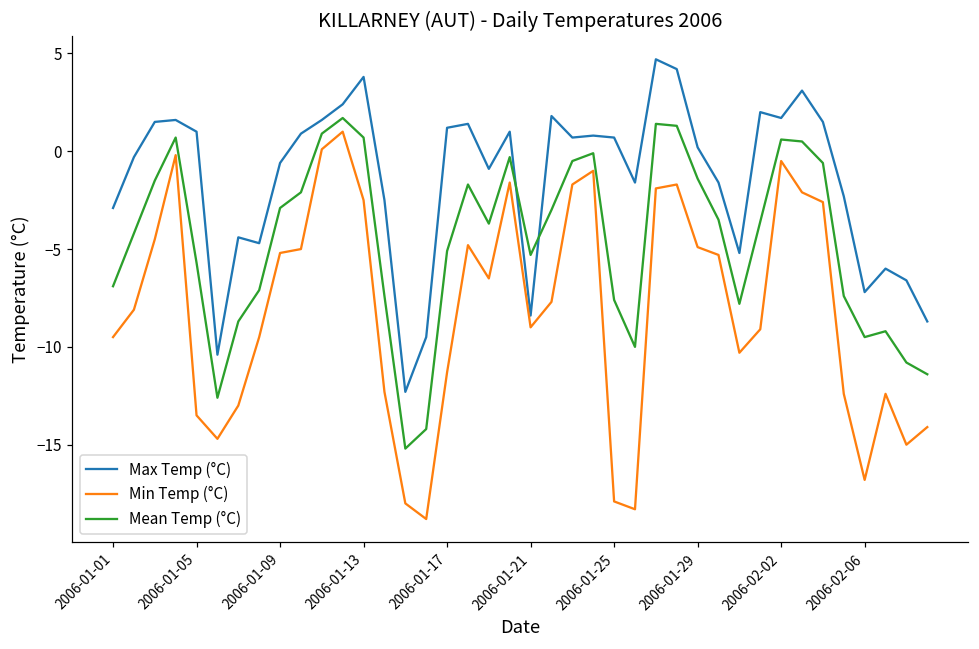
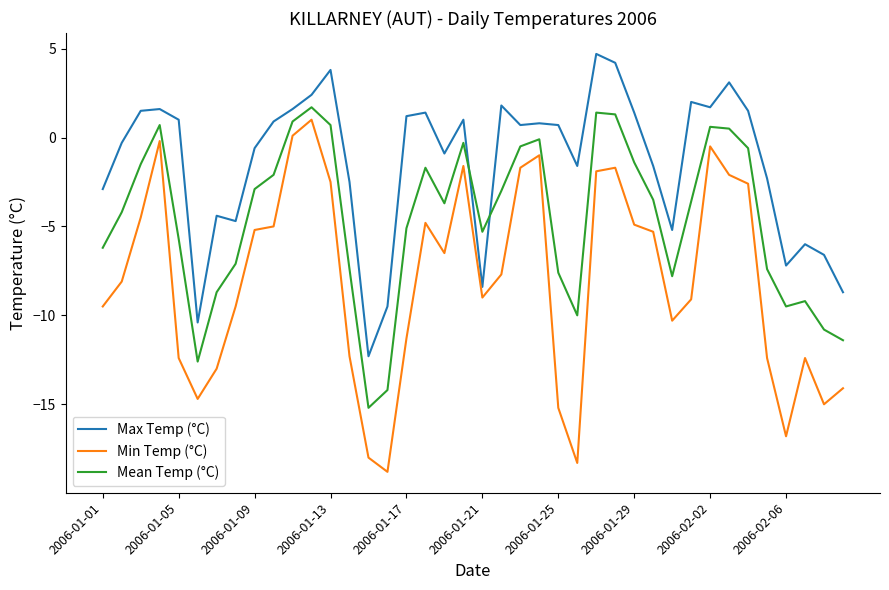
  {
    "Max Temp (°C)": {
      "2006-01-01": -2.9,
      "2006-01-05": 1.0,
      "2006-01-09": -0.6,
      "2006-01-13": 3.8,
      "2006-01-17": 1.2,
      "2006-01-21": -8.4,
      "2006-01-25": 0.7,
-     "2006-01-29": 0.2,
+     "2006-01-29": 1.4,
      "2006-02-02": 1.7,
      "2006-02-06": -7.2
    },
    "Min Temp (°C)": {
      "2006-01-01": -9.5,
-     "2006-01-05": -13.5,
+     "2006-01-05": -12.4,
      "2006-01-09": -5.2,
      "2006-01-13": -2.5,
      "2006-01-17": -11.3,
      "2006-01-21": -9.0,
-     "2006-01-25": -17.9,
+     "2006-01-25": -15.2,
      "2006-01-29": -4.9,
      "2006-02-02": -0.5,
      "2006-02-06": -16.8
    },
    "Mean Temp (°C)": {
-     "2006-01-01": -6.9,
+     "2006-01-01": -6.2,
      "2006-01-05": -5.7,
      "2006-01-09": -2.9,
      "2006-01-13": 0.7,
      "2006-01-17": -5.1,
      "2006-01-21": -5.3,
      "2006-01-25": -7.6,
      "2006-01-29": -1.4,
      "2006-02-02": 0.6,
      "2006-02-06": -9.5
    }
  }
